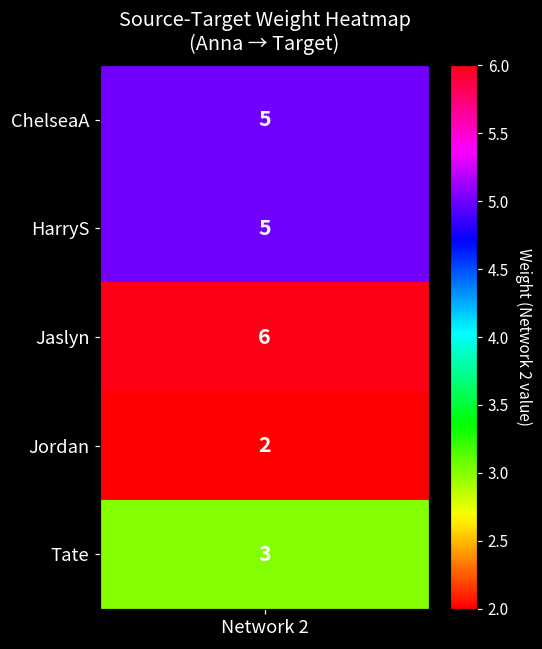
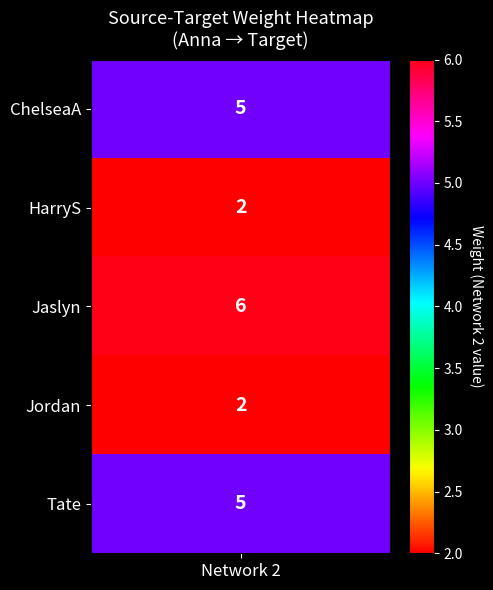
  {
    "ChelseaA": {
      "Network 2": 5
    },
    "HarryS": {
-     "Network 2": 5
+     "Network 2": 2
    },
    "Jaslyn": {
      "Network 2": 6
    },
    "Jordan": {
      "Network 2": 2
    },
    "Tate": {
-     "Network 2": 3
+     "Network 2": 5
    }
  }
